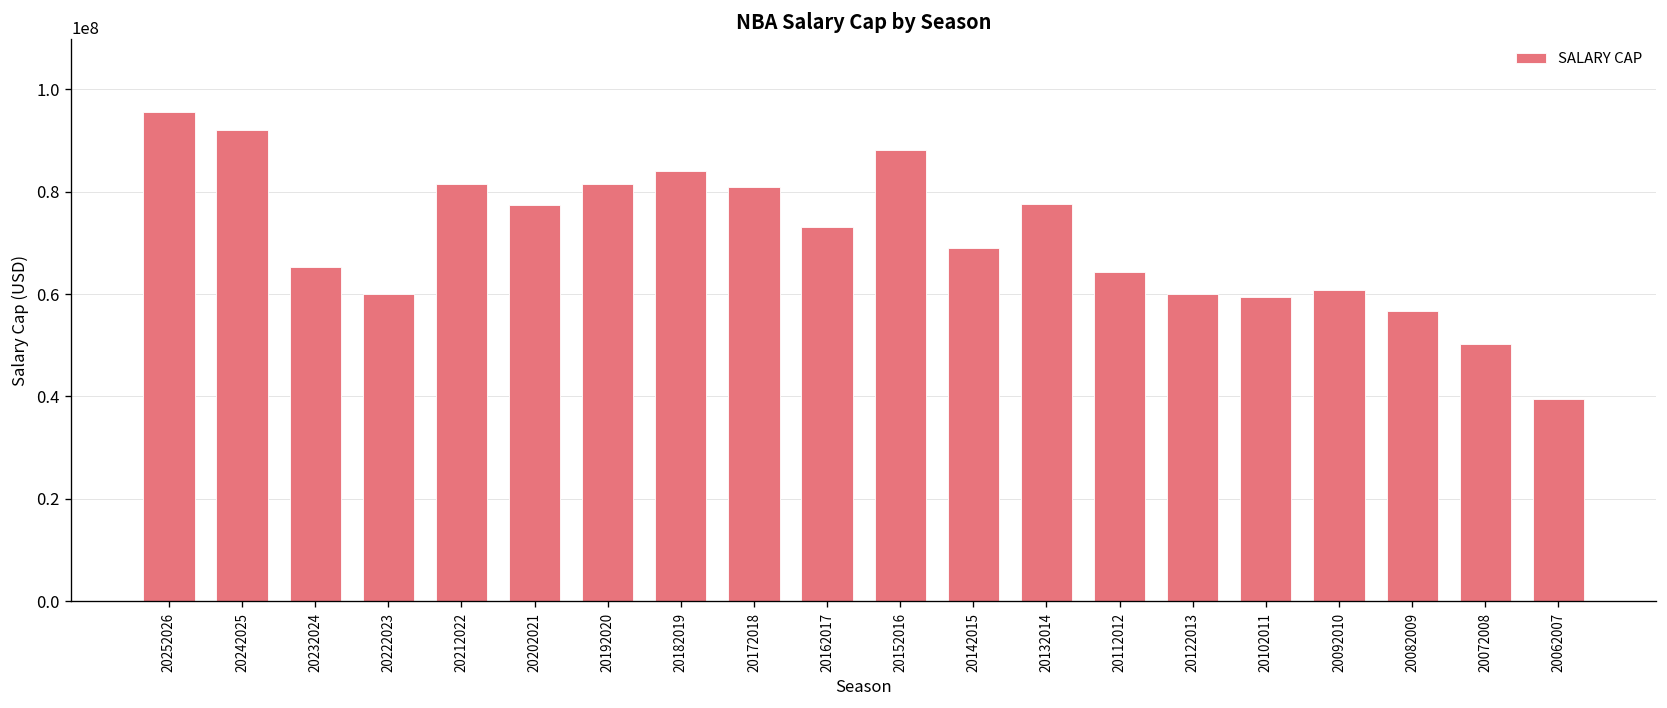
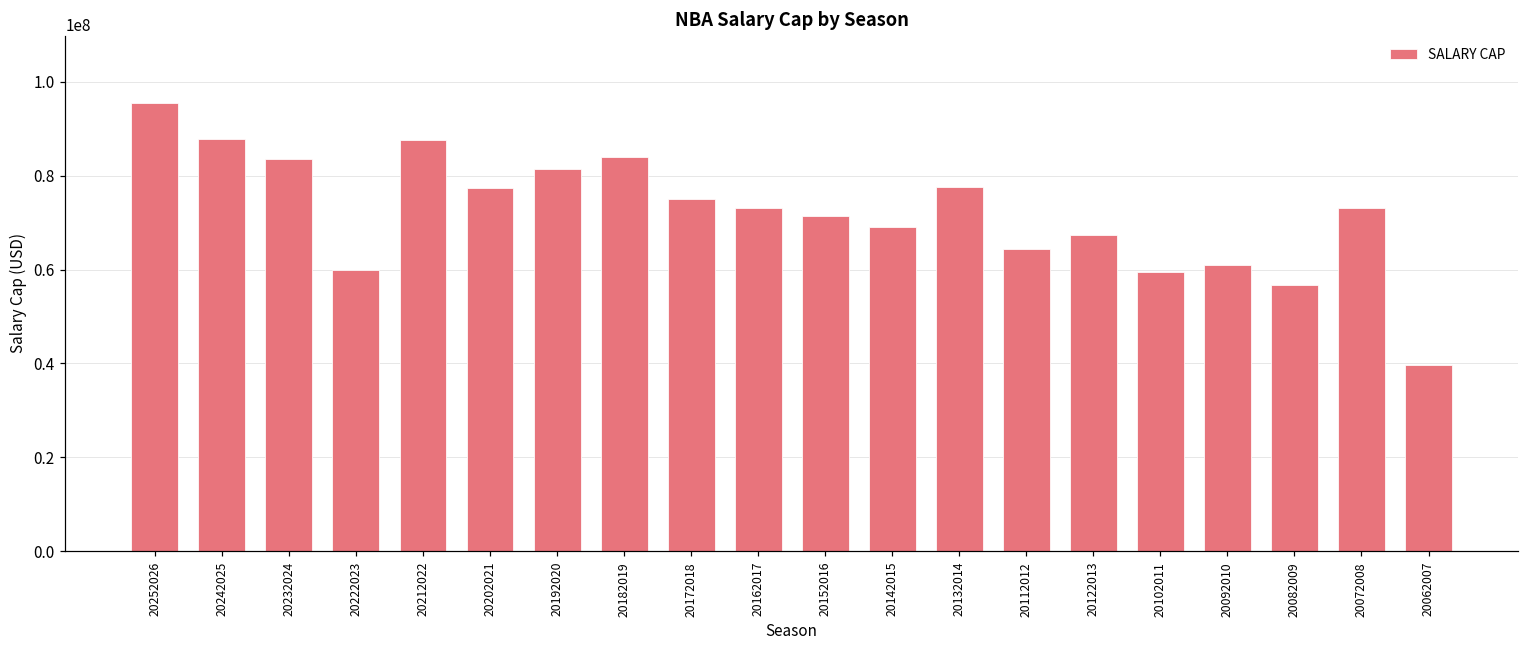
  {
    "20252026": 96000000,
-   "20242025": 92000000,
-   "20232024": 65000000,
+   "20242025": 88000000,
+   "20232024": 84000000,
    "20222023": 60000000,
-   "20212022": 82000000,
+   "20212022": 88000000,
    "20202021": 77000000,
    "20192020": 82000000,
    "20182019": 84000000,
-   "20172018": 81000000,
+   "20172018": 75000000,
    "20162017": 73000000,
-   "20152016": 88000000,
+   "20152016": 71000000,
    "20142015": 69000000,
    "20132014": 78000000,
    "20112012": 64000000,
-   "20122013": 60000000,
+   "20122013": 67000000,
    "20102011": 59000000,
    "20092010": 61000000,
    "20082009": 57000000,
-   "20072008": 50000000,
+   "20072008": 73000000,
    "20062007": 40000000
  }
